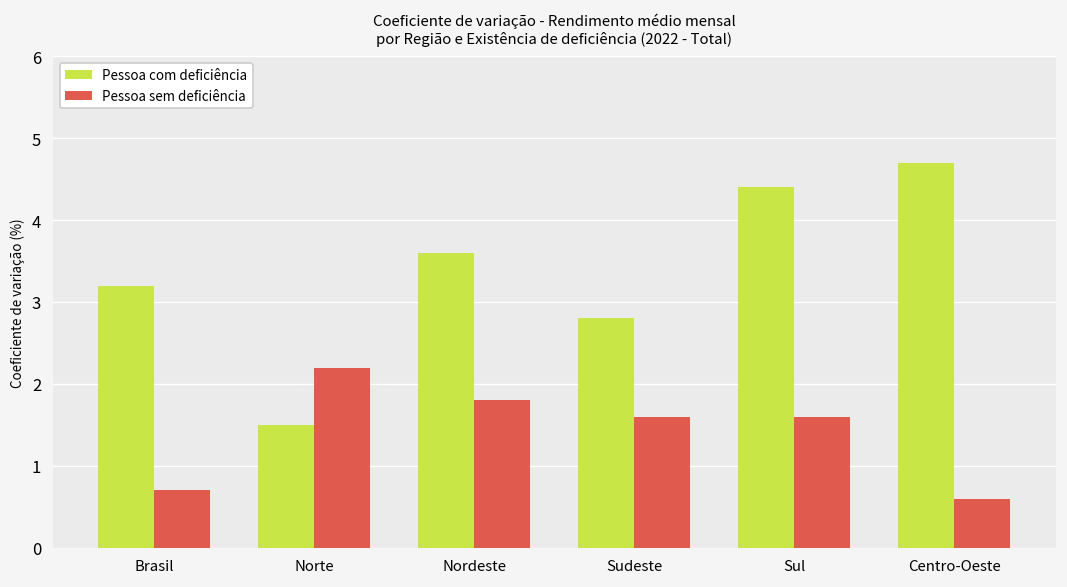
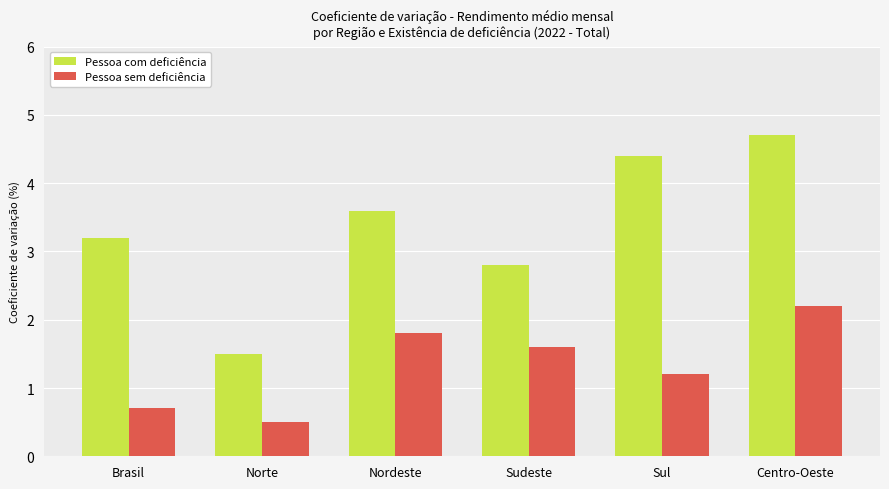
  {
    "Pessoa com deficiência": {
      "Brasil": 3.2,
      "Norte": 1.5,
      "Nordeste": 3.6,
      "Sudeste": 2.8,
      "Sul": 4.4,
      "Centro-Oeste": 4.7
    },
    "Pessoa sem deficiência": {
      "Brasil": 0.7,
-     "Norte": 2.2,
+     "Norte": 0.5,
      "Nordeste": 1.8,
      "Sudeste": 1.6,
-     "Sul": 1.6,
-     "Centro-Oeste": 0.6
+     "Sul": 1.2,
+     "Centro-Oeste": 2.2
    }
  }
